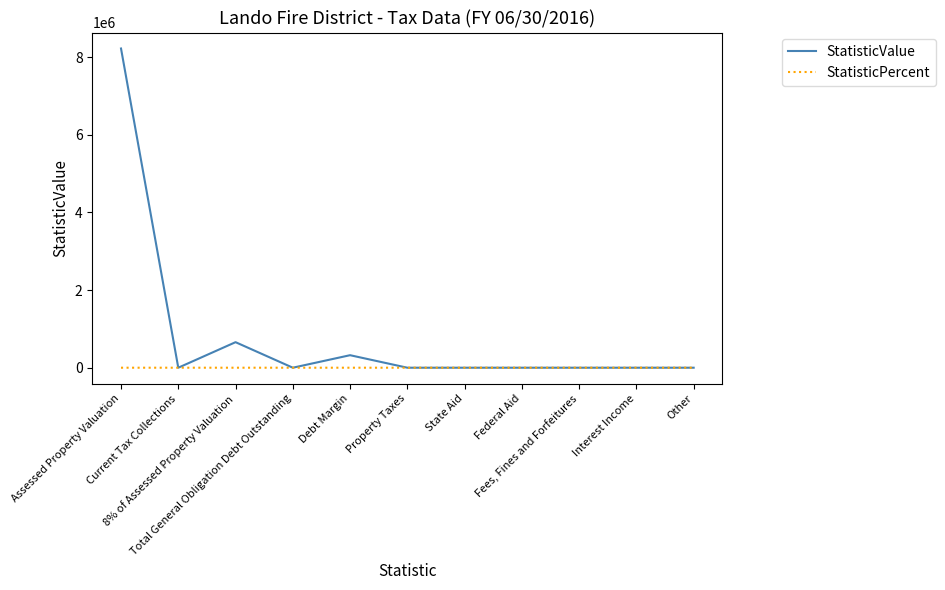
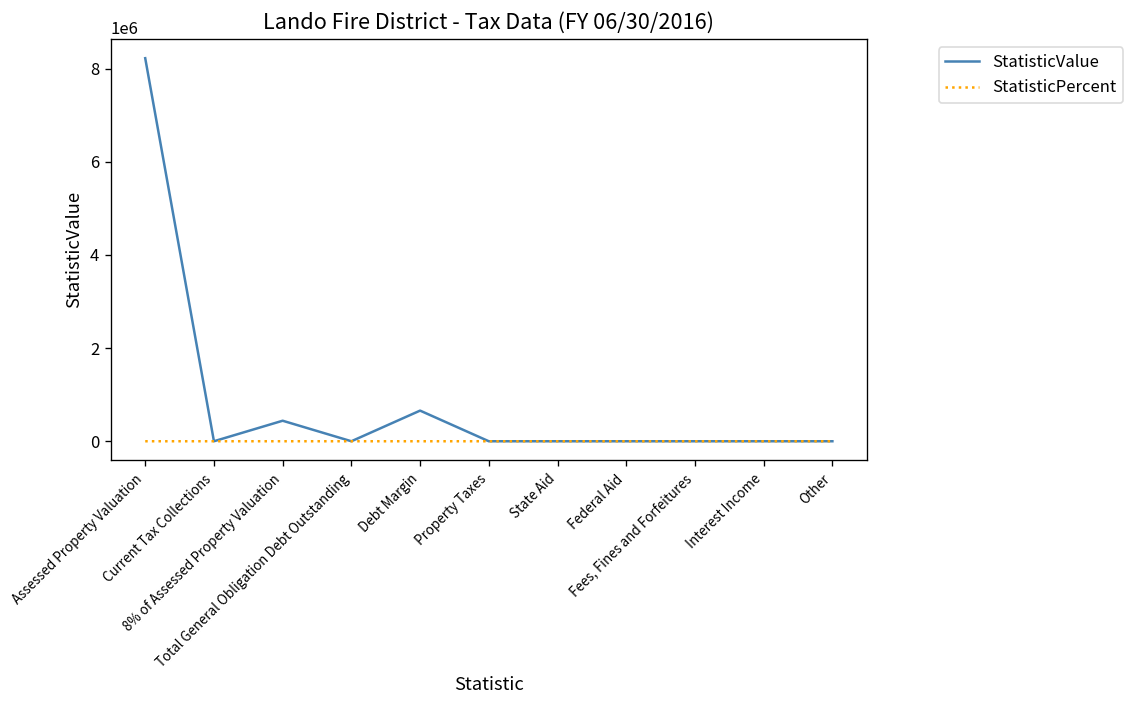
  {
    "StatisticValue": {
      "Assessed Property Valuation": 8200000,
-     "8% of Assessed Property Valuation": 700000,
-     "Debt Margin": 300000
+     "8% of Assessed Property Valuation": 400000,
+     "Debt Margin": 700000
    },
    "StatisticPercent": {
      "Assessed Property Valuation": 0,
      "8% of Assessed Property Valuation": 0,
      "Debt Margin": 0
    }
  }
